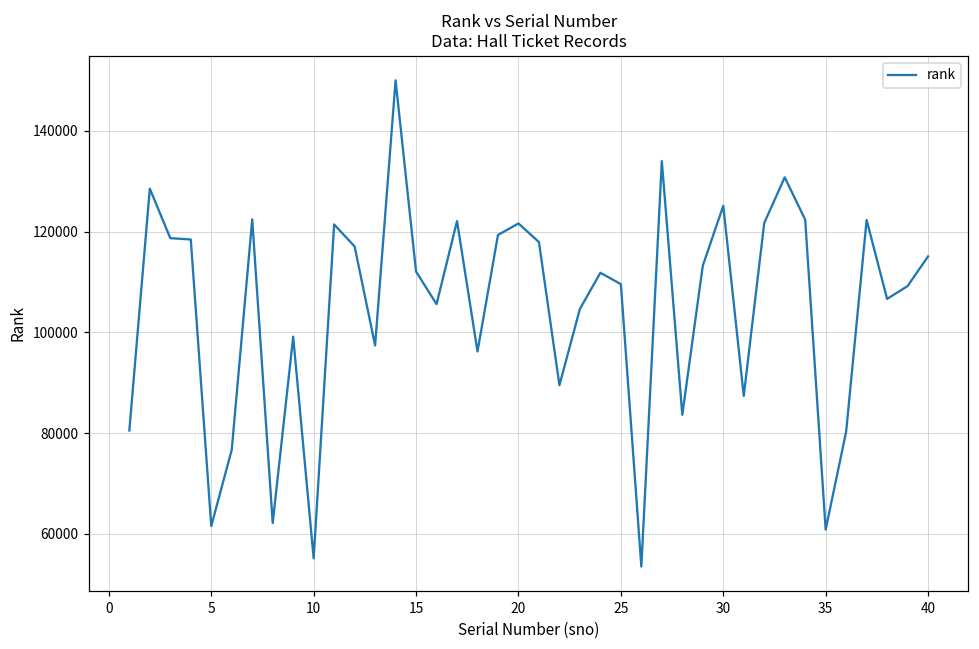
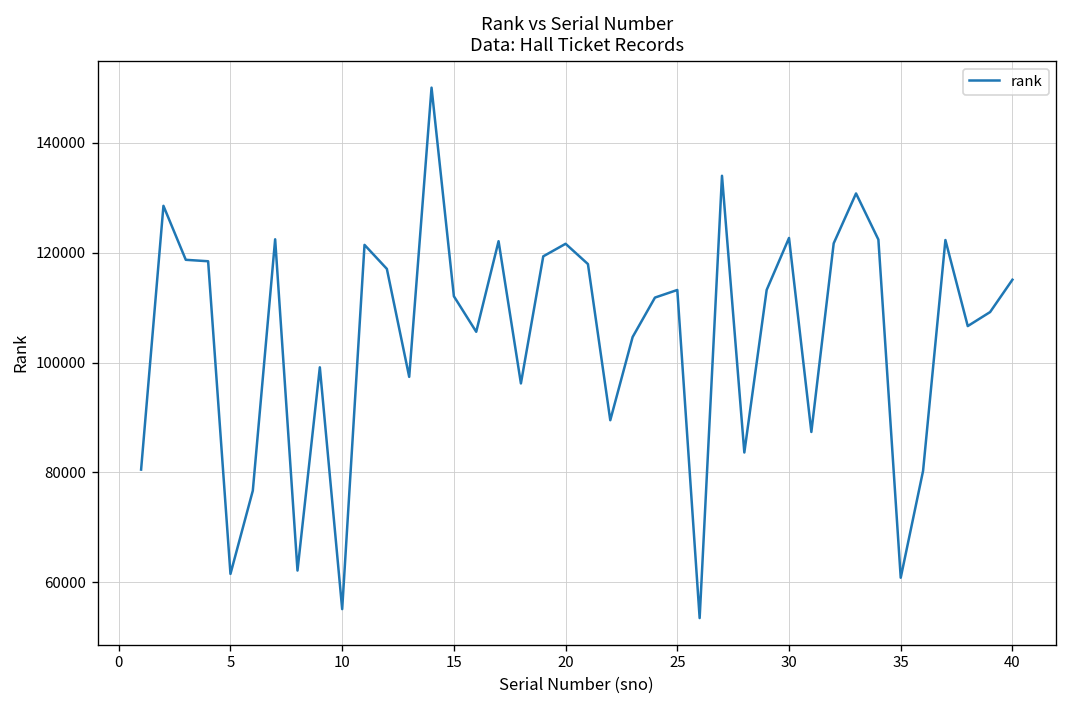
  {
    "5": 62000,
    "10": 55000,
    "15": 112000,
    "20": 122000,
-   "25": 110000,
-   "30": 125000,
+   "25": 113000,
+   "30": 123000,
    "35": 61000,
    "40": 115000
  }
